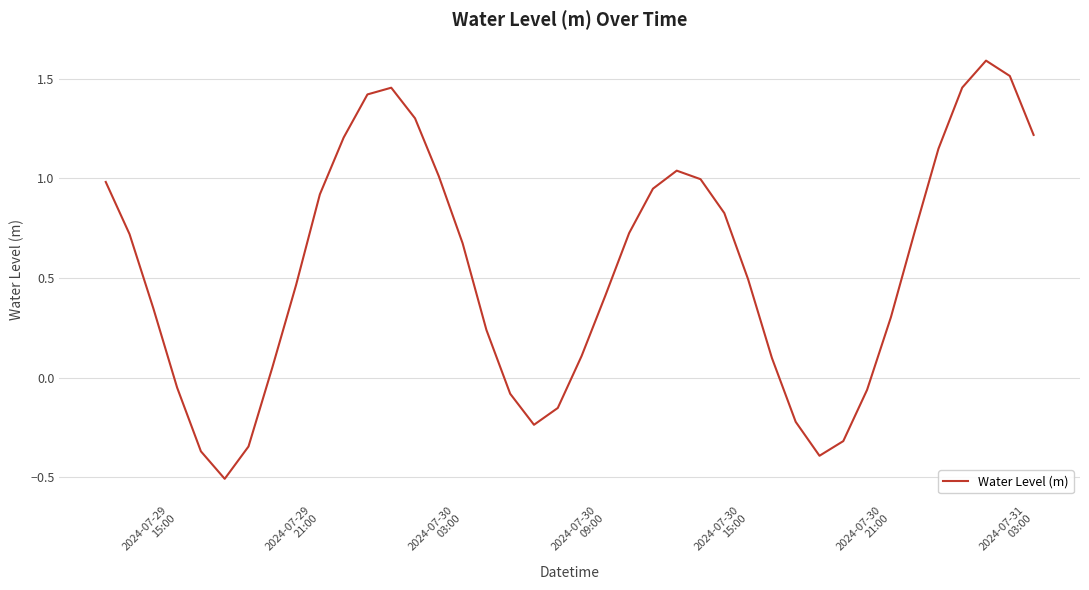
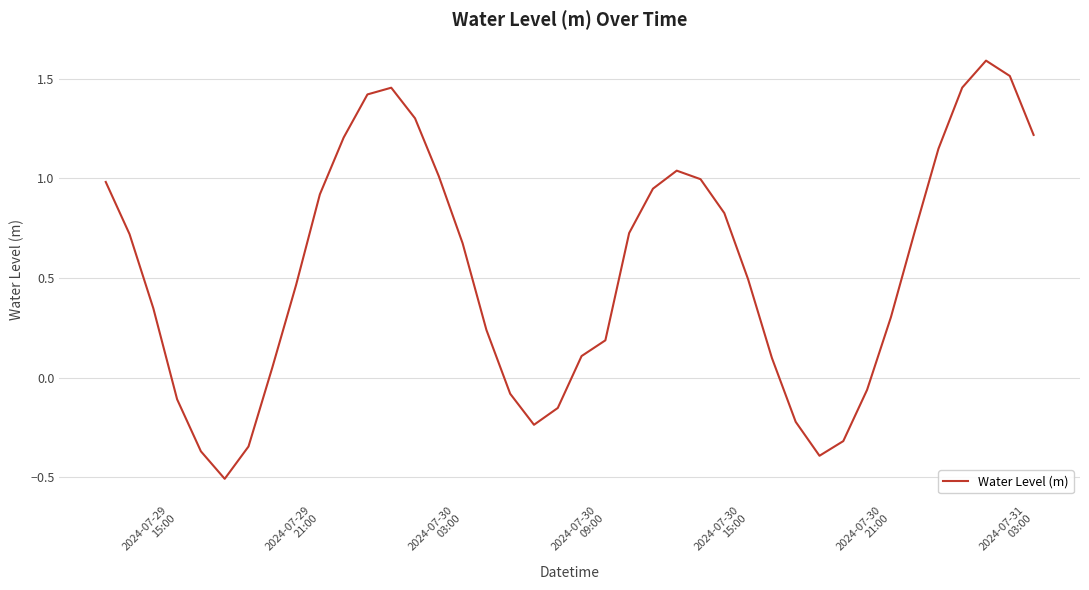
  {
-   "2024-07-29 15:00": -0.05,
+   "2024-07-29 15:00": -0.11,
    "2024-07-29 21:00": 0.92,
    "2024-07-30 03:00": 0.67,
-   "2024-07-30 09:00": 0.41,
+   "2024-07-30 09:00": 0.19,
    "2024-07-30 15:00": 0.49,
    "2024-07-30 21:00": 0.30,
    "2024-07-31 03:00": 1.22
  }
